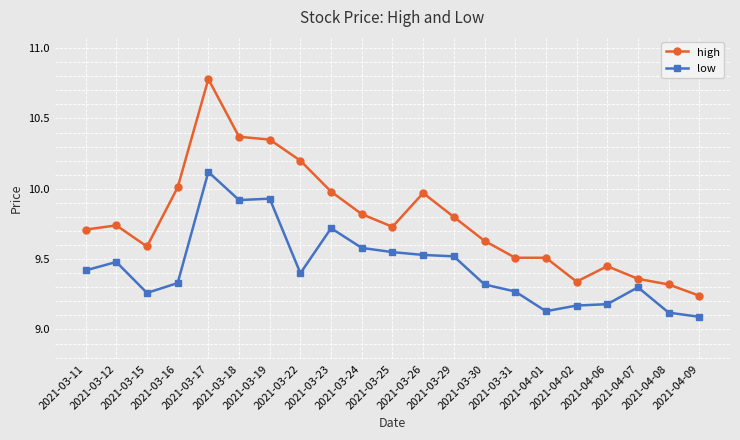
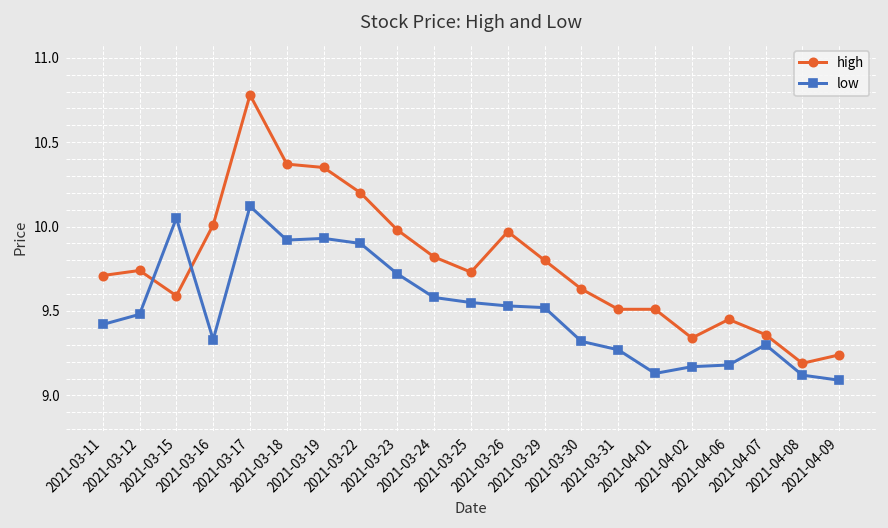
  {
    "high": {
      "2021-03-11": 9.71,
      "2021-03-12": 9.74,
      "2021-03-15": 9.59,
      "2021-03-16": 10.01,
      "2021-03-17": 10.78,
      "2021-03-18": 10.37,
      "2021-03-19": 10.35,
      "2021-03-22": 10.20,
      "2021-03-23": 9.98,
      "2021-03-24": 9.82,
      "2021-03-25": 9.73,
      "2021-03-26": 9.97,
      "2021-03-29": 9.80,
      "2021-03-30": 9.63,
      "2021-03-31": 9.51,
      "2021-04-01": 9.51,
      "2021-04-02": 9.34,
      "2021-04-06": 9.45,
      "2021-04-07": 9.36,
-     "2021-04-08": 9.32,
+     "2021-04-08": 9.19,
      "2021-04-09": 9.24
    },
    "low": {
      "2021-03-11": 9.42,
      "2021-03-12": 9.48,
-     "2021-03-15": 9.26,
+     "2021-03-15": 10.05,
      "2021-03-16": 9.33,
      "2021-03-17": 10.12,
      "2021-03-18": 9.92,
      "2021-03-19": 9.93,
-     "2021-03-22": 9.4,
+     "2021-03-22": 9.9,
      "2021-03-23": 9.72,
      "2021-03-24": 9.58,
      "2021-03-25": 9.55,
      "2021-03-26": 9.53,
      "2021-03-29": 9.52,
      "2021-03-30": 9.32,
      "2021-03-31": 9.27,
      "2021-04-01": 9.13,
      "2021-04-02": 9.17,
      "2021-04-06": 9.18,
      "2021-04-07": 9.30,
      "2021-04-08": 9.12,
      "2021-04-09": 9.09
    }
  }
